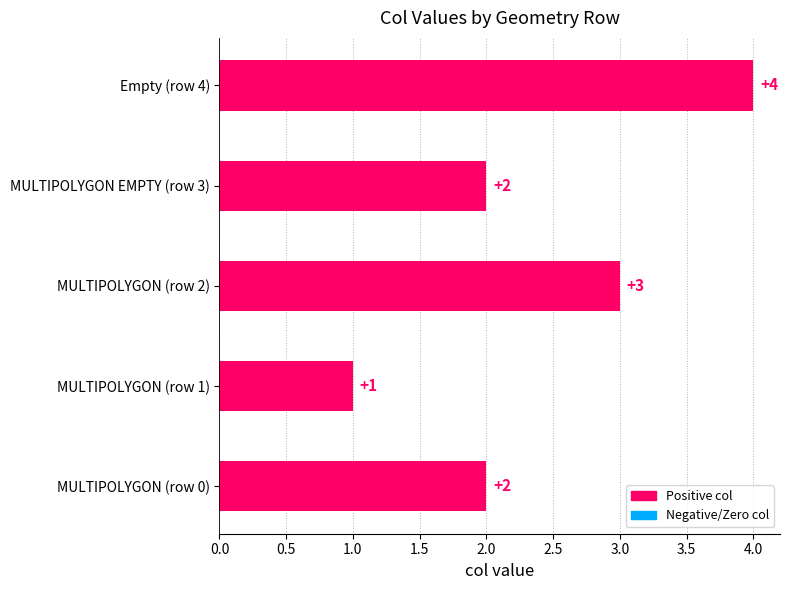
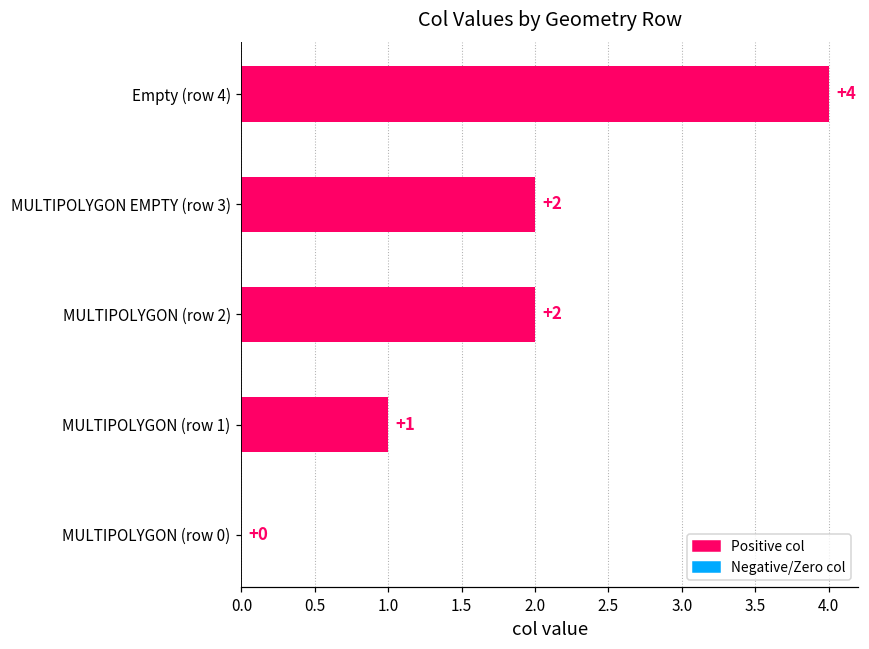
  {
    "Empty (row 4)": "+4",
    "MULTIPOLYGON EMPTY (row 3)": "+2",
-   "MULTIPOLYGON (row 2)": "+3",
+   "MULTIPOLYGON (row 2)": "+2",
    "MULTIPOLYGON (row 1)": "+1",
-   "MULTIPOLYGON (row 0)": "+2"
+   "MULTIPOLYGON (row 0)": "+0"
  }
